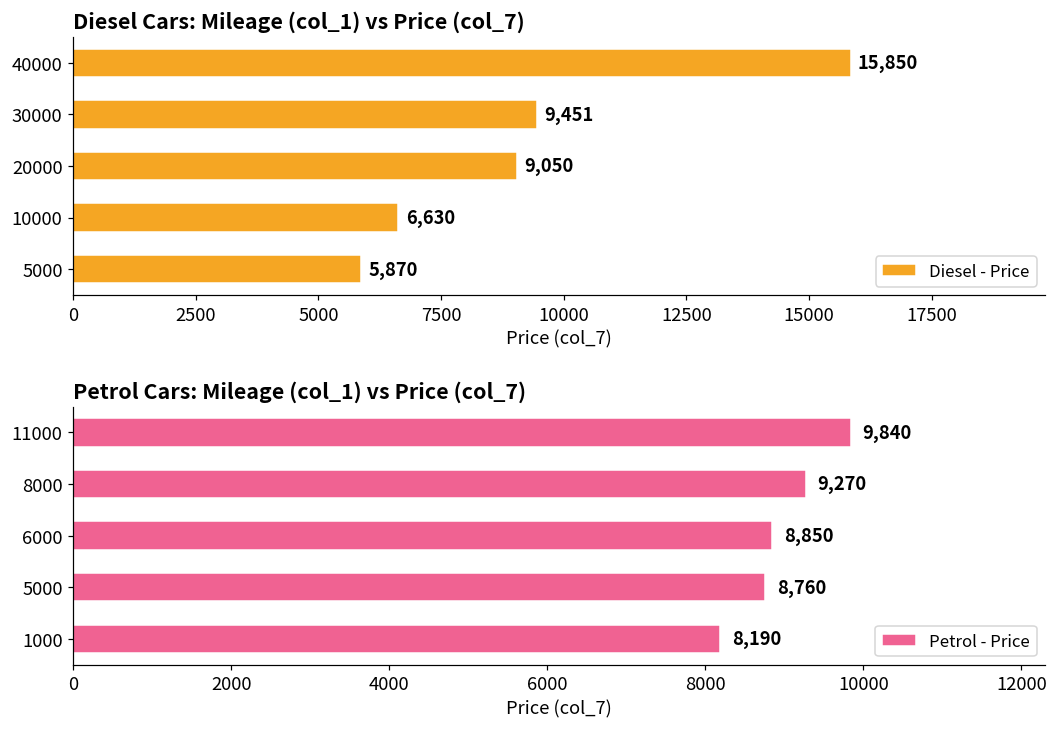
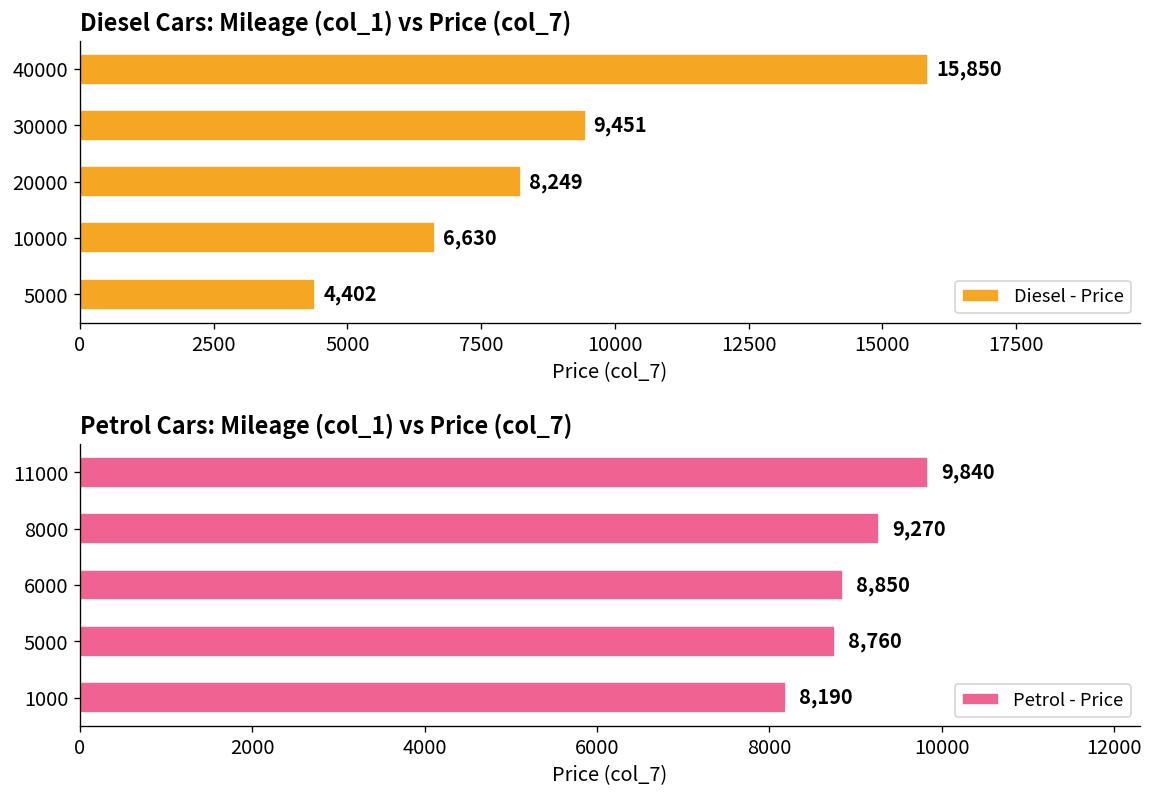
  {
    "Diesel Cars: Mileage (col_1) vs Price (col_7)": {
      "40000": "15,850",
      "30000": "9,451",
-     "20000": "9,050",
+     "20000": "8,249",
      "10000": "6,630",
-     "5000": "5,870"
+     "5000": "4,402"
    },
    "Petrol Cars: Mileage (col_1) vs Price (col_7)": {
      "11000": "9,840",
      "8000": "9,270",
      "6000": "8,850",
      "5000": "8,760",
      "1000": "8,190"
    }
  }
